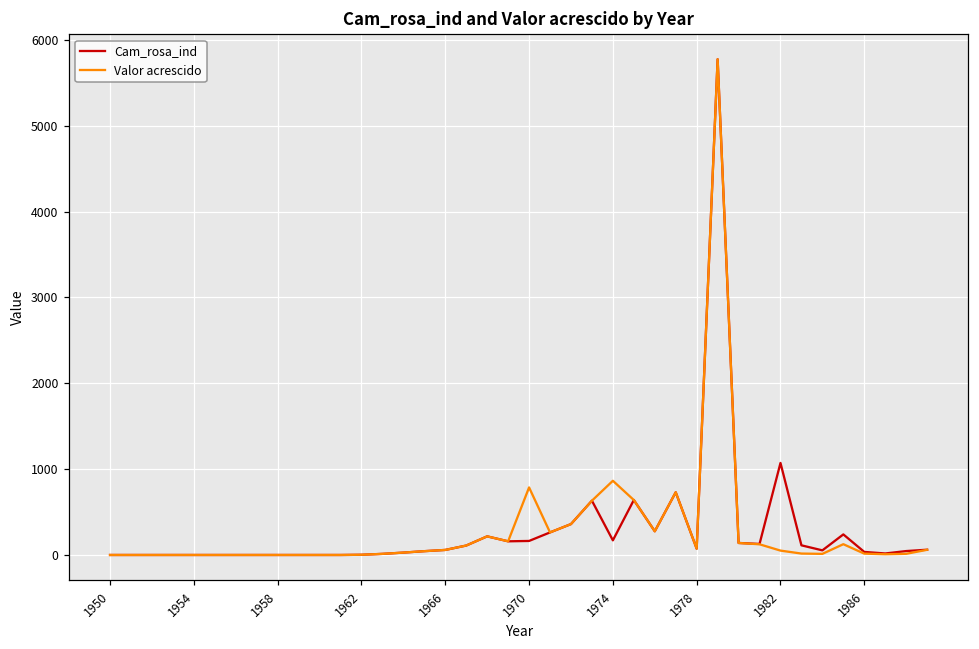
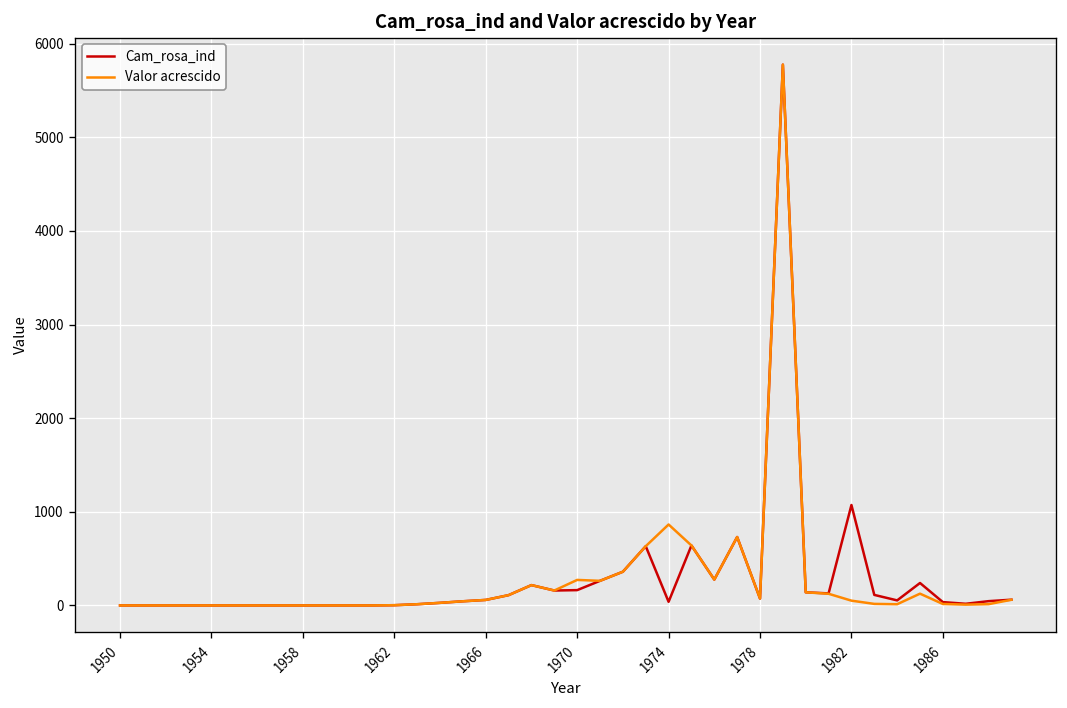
  {
    "Cam_rosa_ind": {
      "1970": 200,
-     "1974": 200,
+     "1974": 0,
      "1982": 1100
    },
    "Valor acrescido": {
-     "1970": 800,
+     "1970": 300,
      "1974": 900,
      "1982": 100
    }
  }
